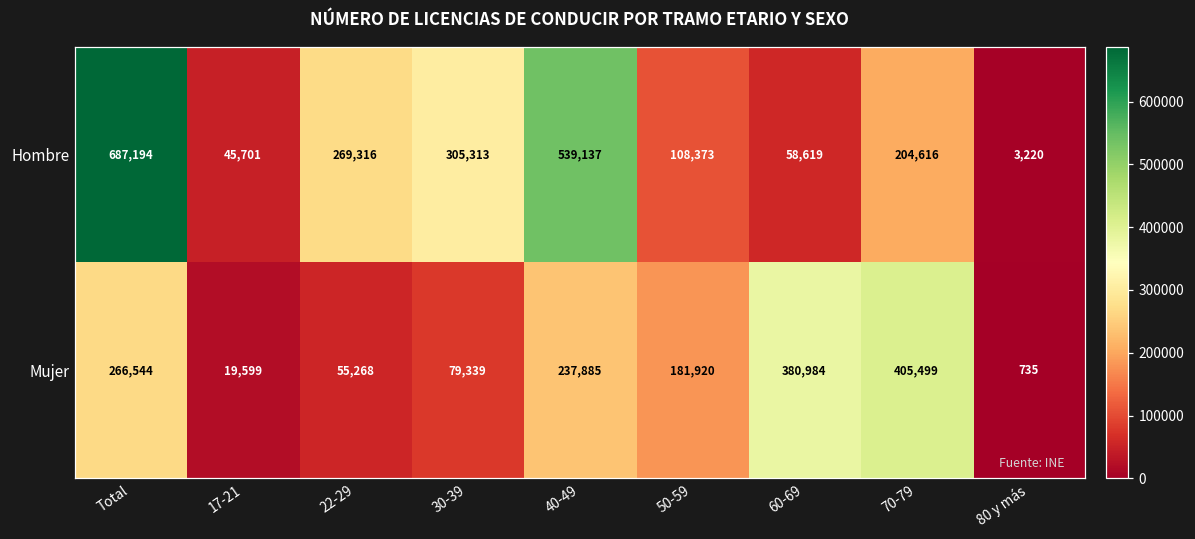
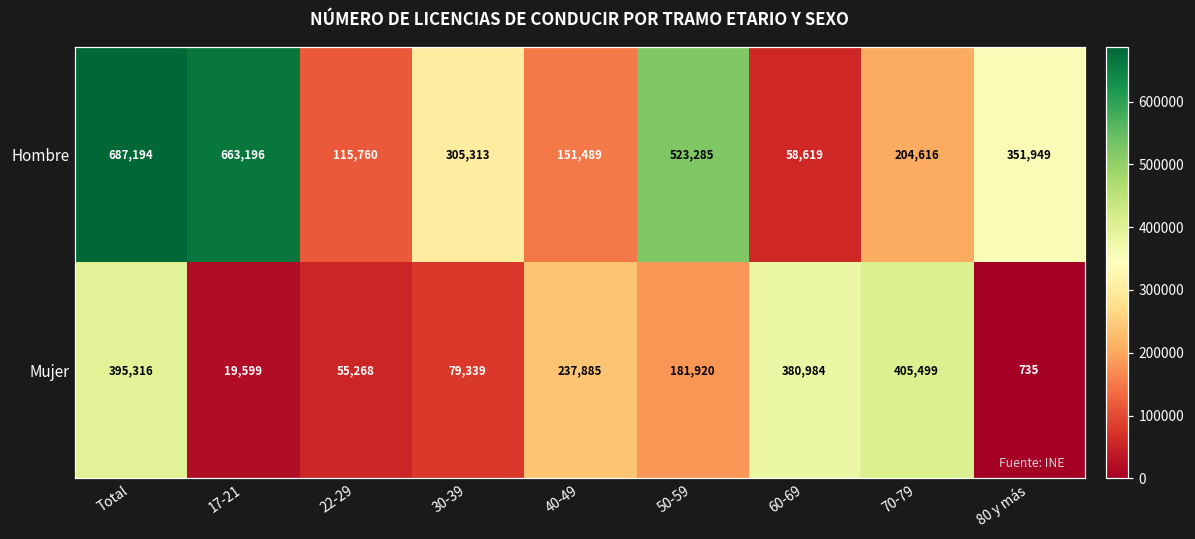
  {
    "Hombre": {
      "Total": "687,194",
-     "17-21": "45,701",
-     "22-29": "269,316",
+     "17-21": "663,196",
+     "22-29": "115,760",
      "30-39": "305,313",
-     "40-49": "539,137",
-     "50-59": "108,373",
+     "40-49": "151,489",
+     "50-59": "523,285",
      "60-69": "58,619",
      "70-79": "204,616",
-     "80 y más": "3,220"
+     "80 y más": "351,949"
    },
    "Mujer": {
-     "Total": "266,544",
+     "Total": "395,316",
      "17-21": "19,599",
      "22-29": "55,268",
      "30-39": "79,339",
      "40-49": "237,885",
      "50-59": "181,920",
      "60-69": "380,984",
      "70-79": "405,499"
    }
  }
